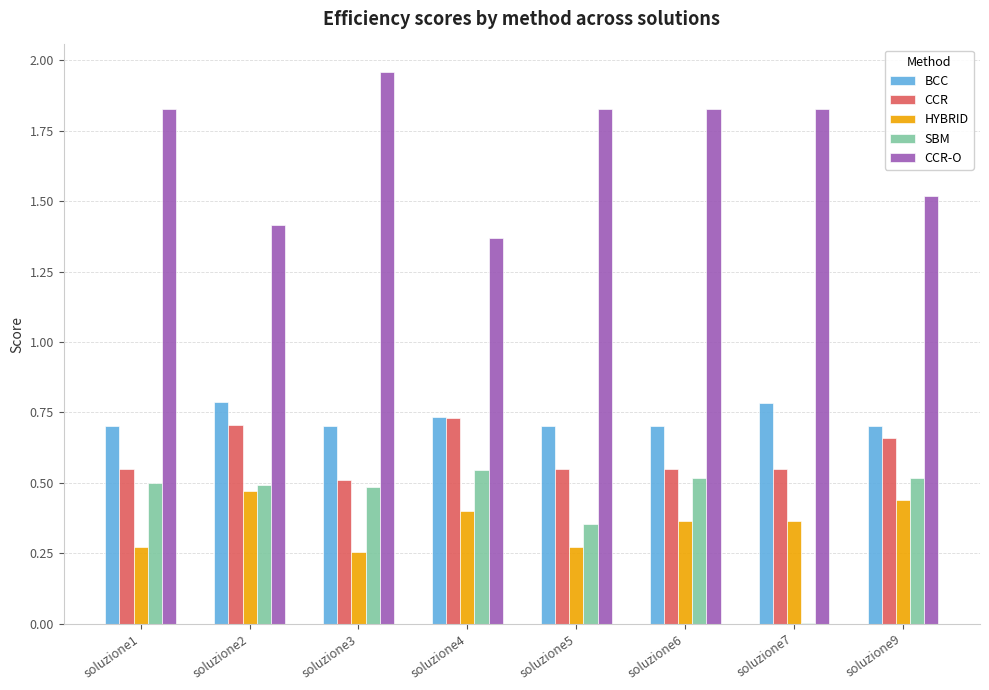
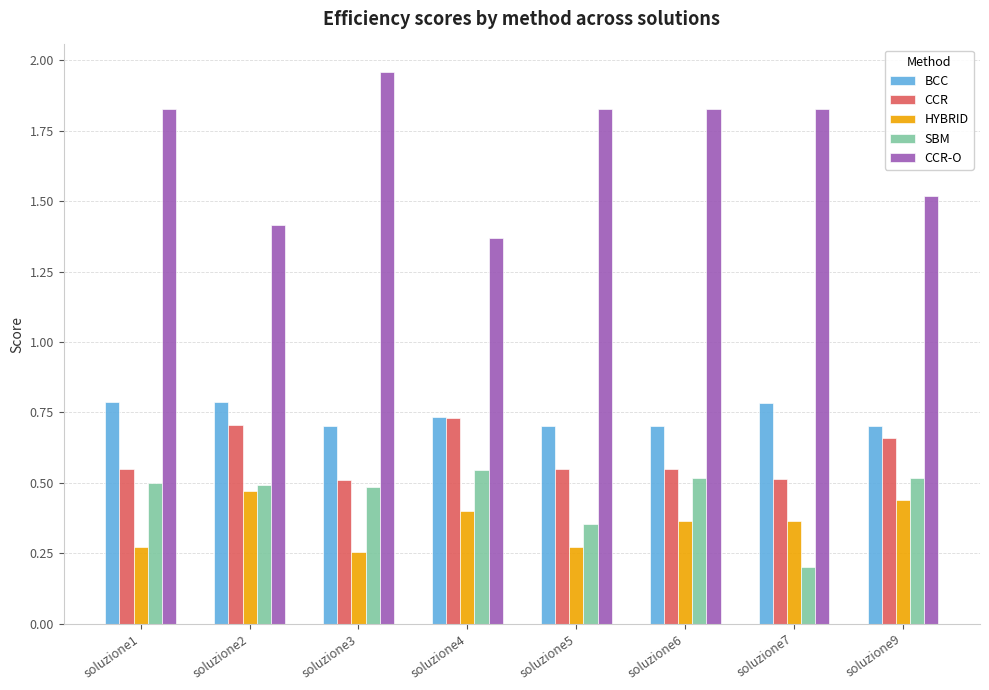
  {
    "BCC": {
-     "soluzione1": 0.70,
+     "soluzione1": 0.79,
      "soluzione2": 0.79,
      "soluzione3": 0.70,
      "soluzione4": 0.73,
      "soluzione5": 0.70,
      "soluzione6": 0.70,
      "soluzione7": 0.78,
      "soluzione9": 0.70
    },
    "CCR": {
      "soluzione1": 0.55,
      "soluzione2": 0.71,
      "soluzione3": 0.51,
      "soluzione4": 0.73,
      "soluzione5": 0.55,
      "soluzione6": 0.55,
-     "soluzione7": 0.55,
+     "soluzione7": 0.51,
      "soluzione9": 0.66
    },
    "HYBRID": {
      "soluzione1": 0.27,
      "soluzione2": 0.47,
      "soluzione3": 0.26,
      "soluzione4": 0.40,
      "soluzione5": 0.27,
      "soluzione6": 0.36,
      "soluzione7": 0.36,
      "soluzione9": 0.44
    },
    "SBM": {
      "soluzione1": 0.50,
      "soluzione2": 0.49,
      "soluzione3": 0.48,
      "soluzione4": 0.54,
      "soluzione5": 0.36,
      "soluzione6": 0.52,
-     "soluzione7": 0.00,
+     "soluzione7": 0.20,
      "soluzione9": 0.52
    },
    "CCR-O": {
      "soluzione1": 1.83,
      "soluzione2": 1.42,
      "soluzione3": 1.96,
      "soluzione4": 1.37,
      "soluzione5": 1.83,
      "soluzione6": 1.83,
      "soluzione7": 1.83,
      "soluzione9": 1.52
    }
  }
